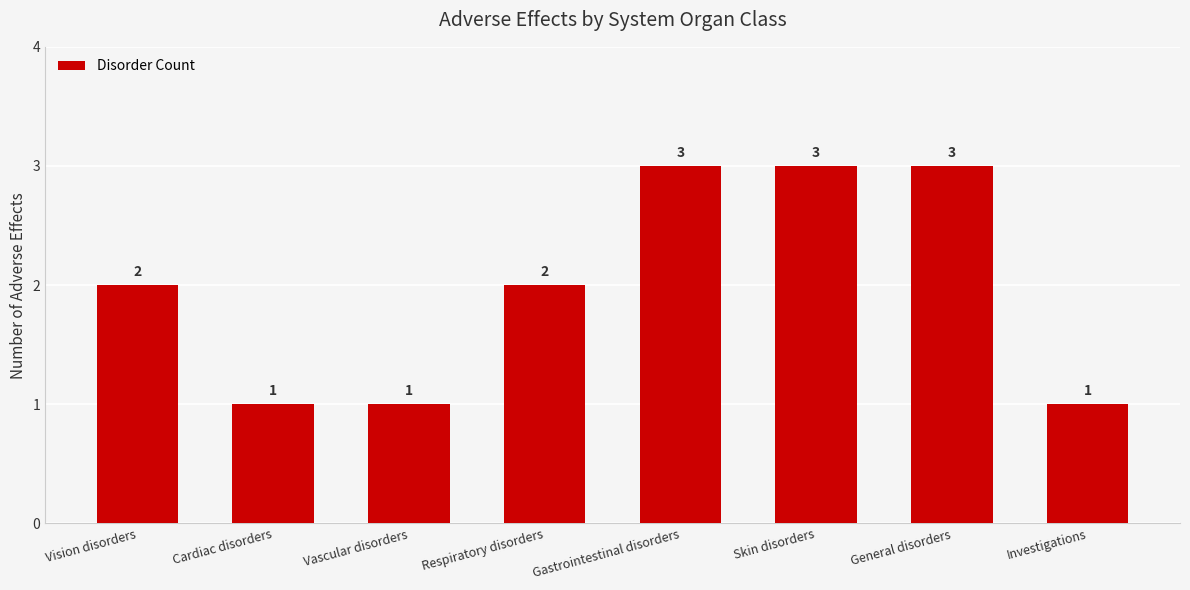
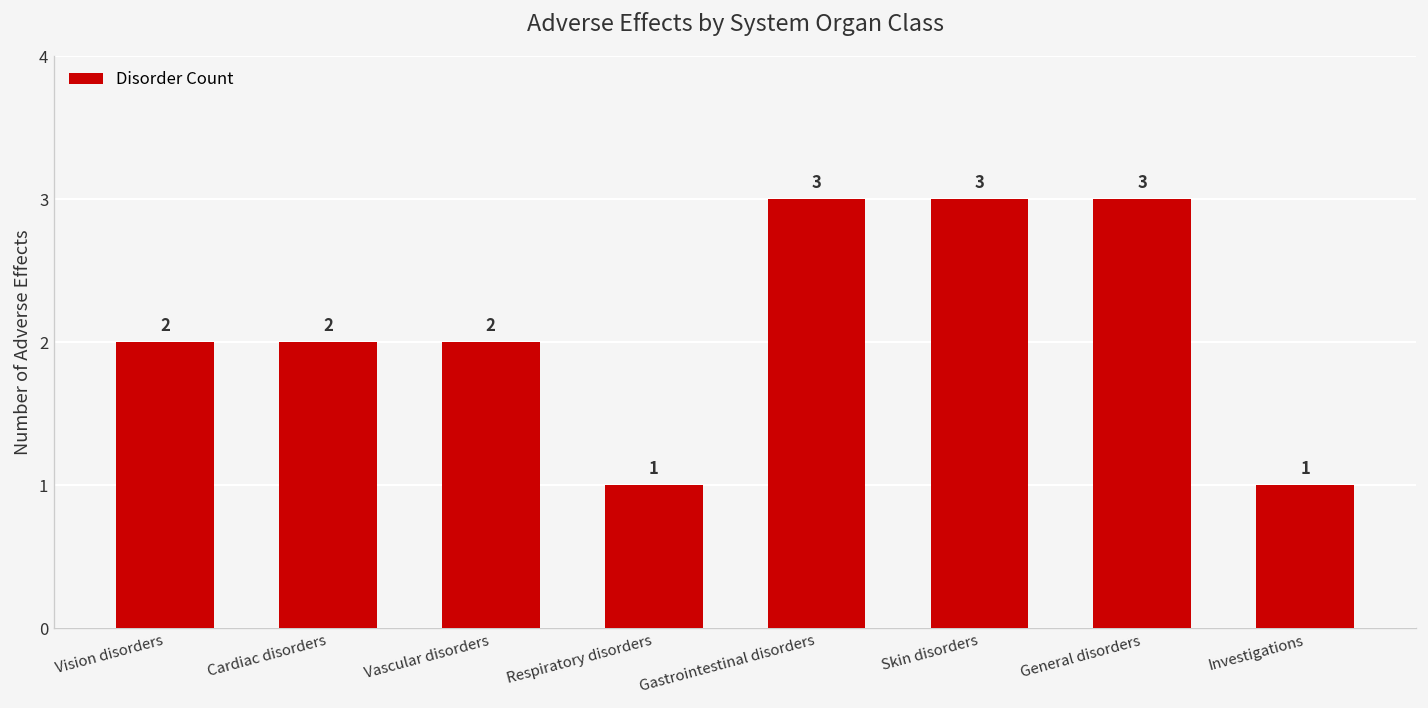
  {
    "Vision disorders": 2,
-   "Cardiac disorders": 1,
-   "Vascular disorders": 1,
-   "Respiratory disorders": 2,
+   "Cardiac disorders": 2,
+   "Vascular disorders": 2,
+   "Respiratory disorders": 1,
    "Gastrointestinal disorders": 3,
    "Skin disorders": 3,
    "General disorders": 3,
    "Investigations": 1
  }
